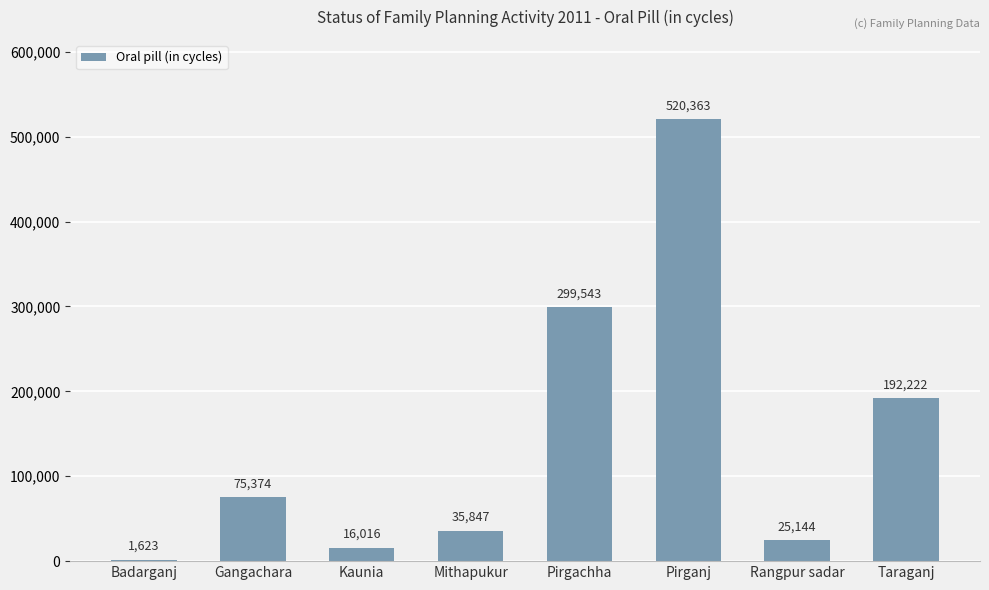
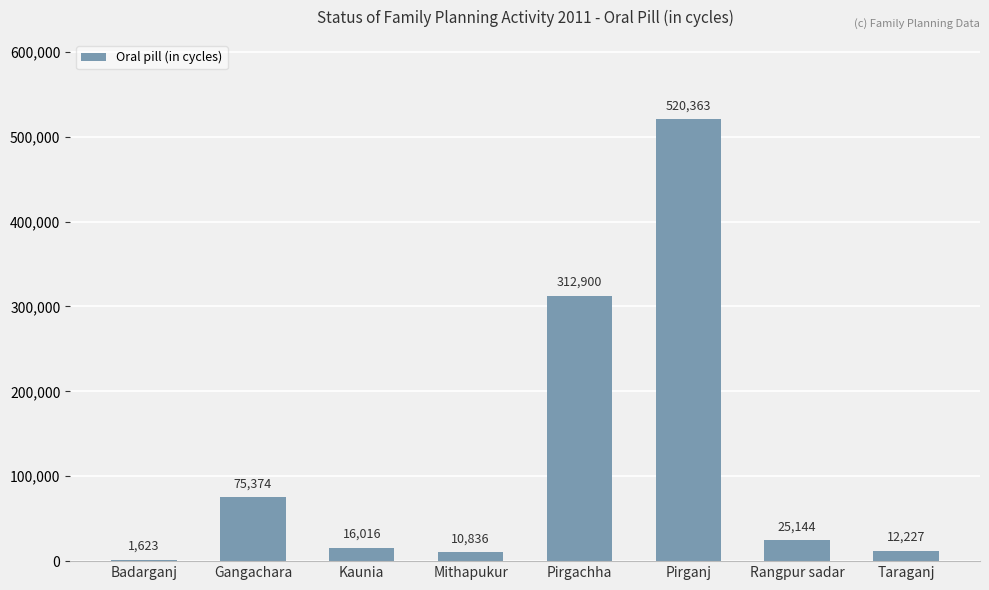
  {
    "Badarganj": "1,623",
    "Gangachara": "75,374",
    "Kaunia": "16,016",
-   "Mithapukur": "35,847",
-   "Pirgachha": "299,543",
+   "Mithapukur": "10,836",
+   "Pirgachha": "312,900",
    "Pirganj": "520,363",
    "Rangpur sadar": "25,144",
-   "Taraganj": "192,222"
+   "Taraganj": "12,227"
  }
